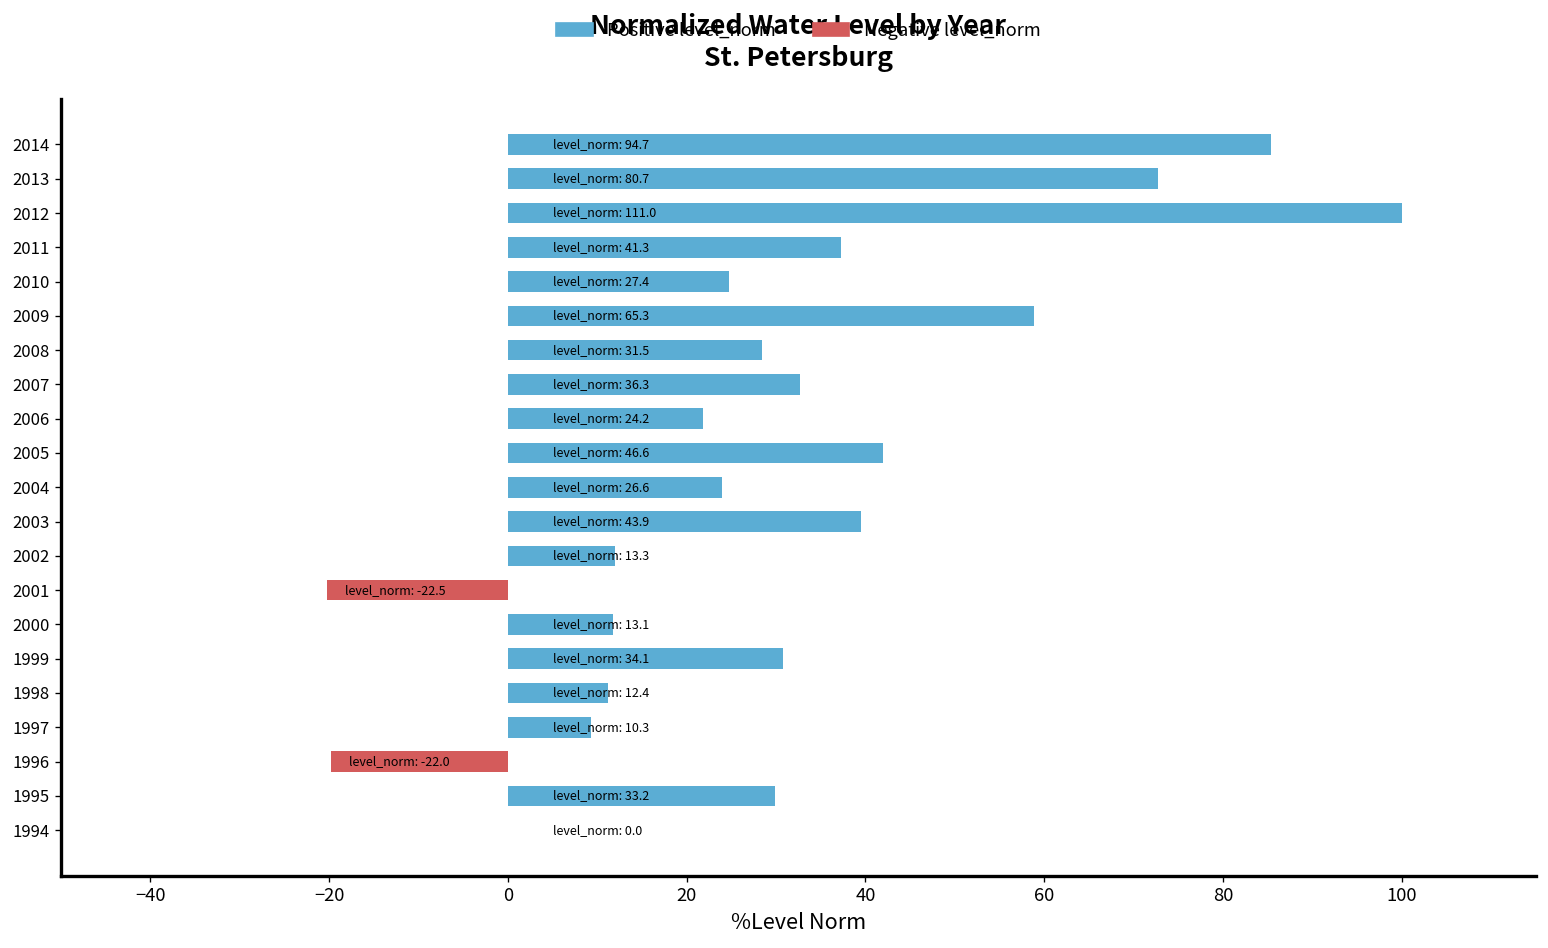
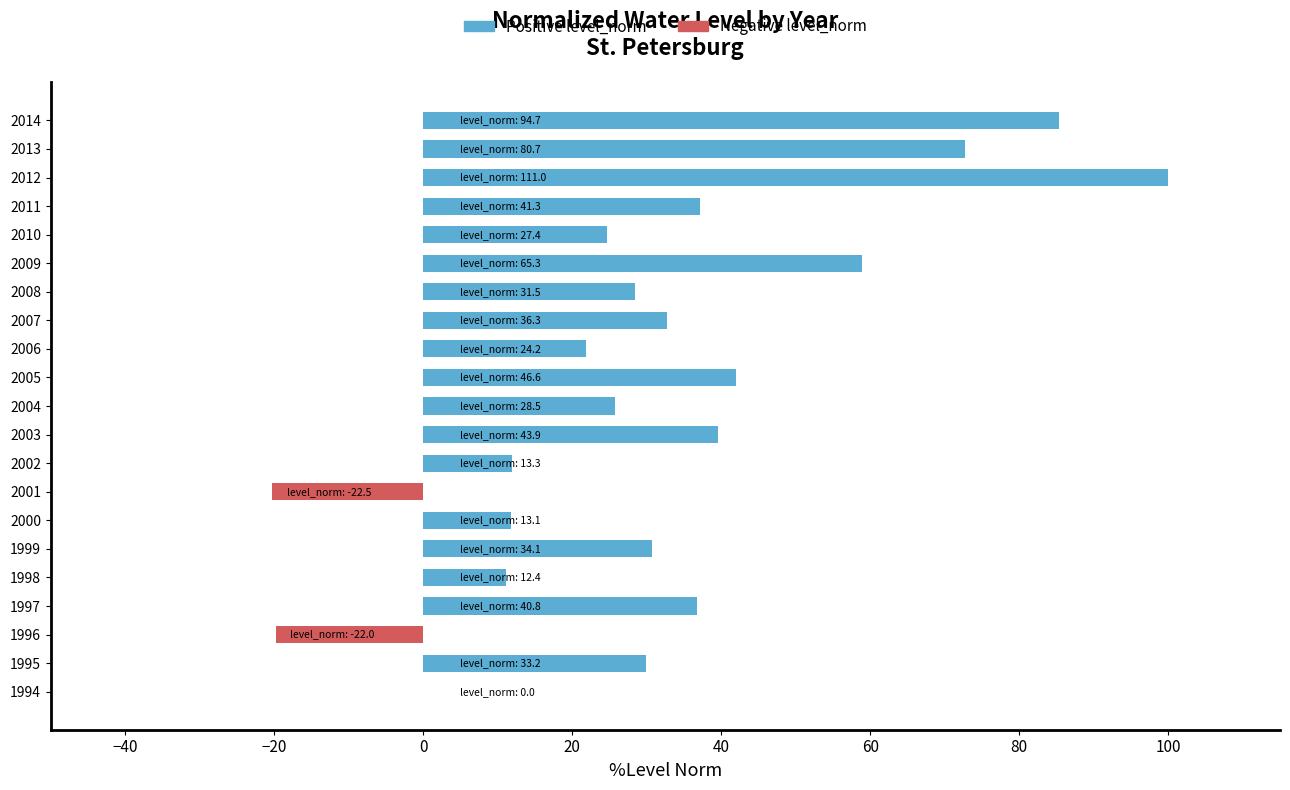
  {
-   "2004": 26.6,
-   "1997": 10.3
+   "2004": 28.5,
+   "1997": 40.8
  }
